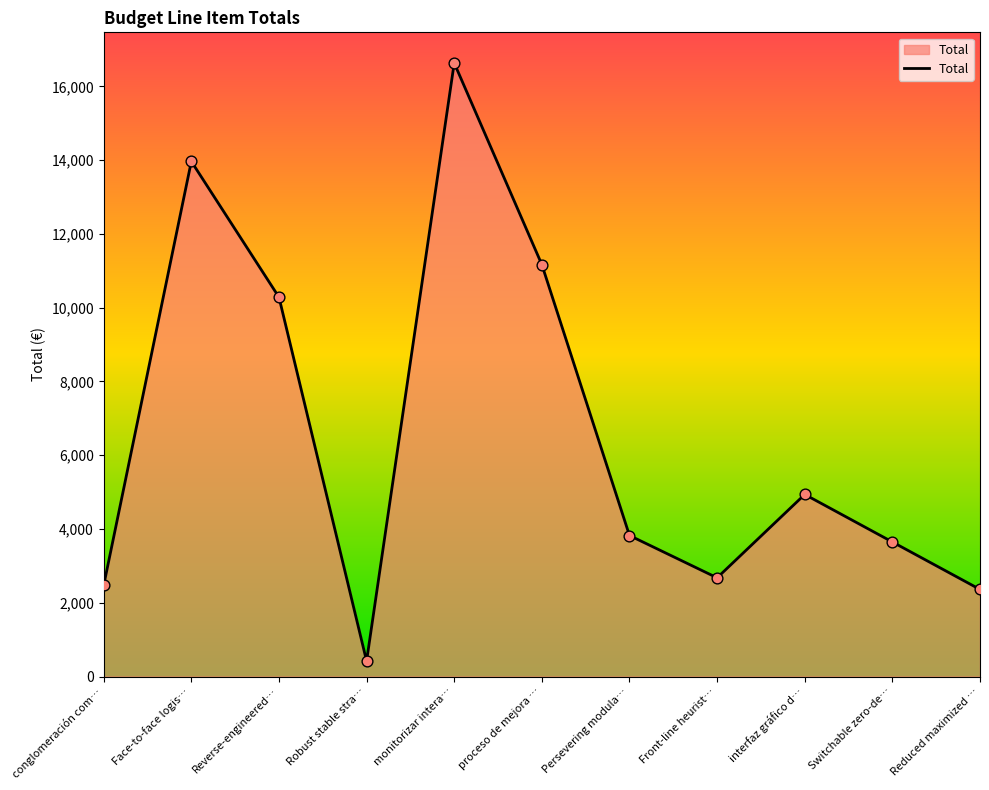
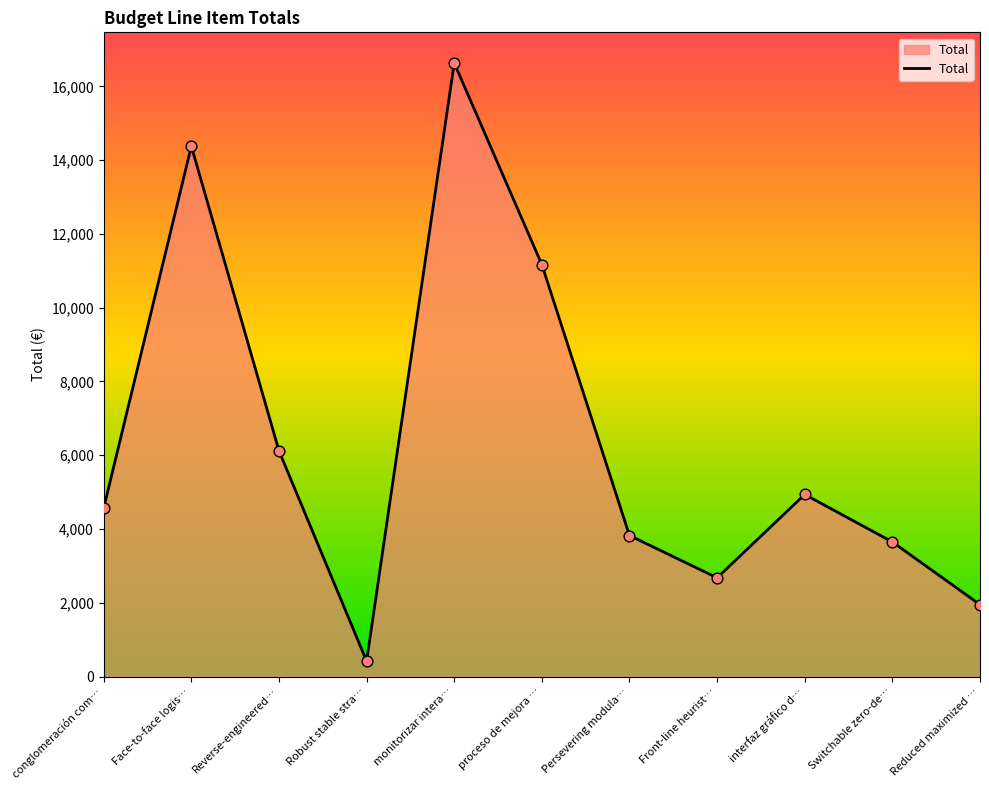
  {
-   "conglomeración com…": "2,500",
-   "Face-to-face logis…": "14,000",
-   "Reverse-engineered…": "10,300",
+   "conglomeración com…": "4,600",
+   "Face-to-face logis…": "14,400",
+   "Reverse-engineered…": "6,100",
    "Robust stable stra…": "400",
    "monitorizar intera…": "16,600",
    "proceso de mejora …": "11,200",
    "Persevering modula…": "3,800",
    "Front-line heurist…": "2,700",
    "interfaz gráfico d…": "4,900",
    "Switchable zero-de…": "3,600",
-   "Reduced maximized …": "2,400"
+   "Reduced maximized …": "2,000"
  }
